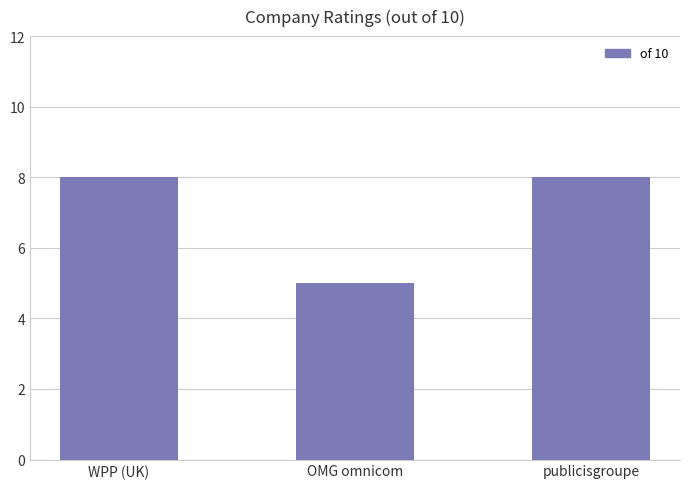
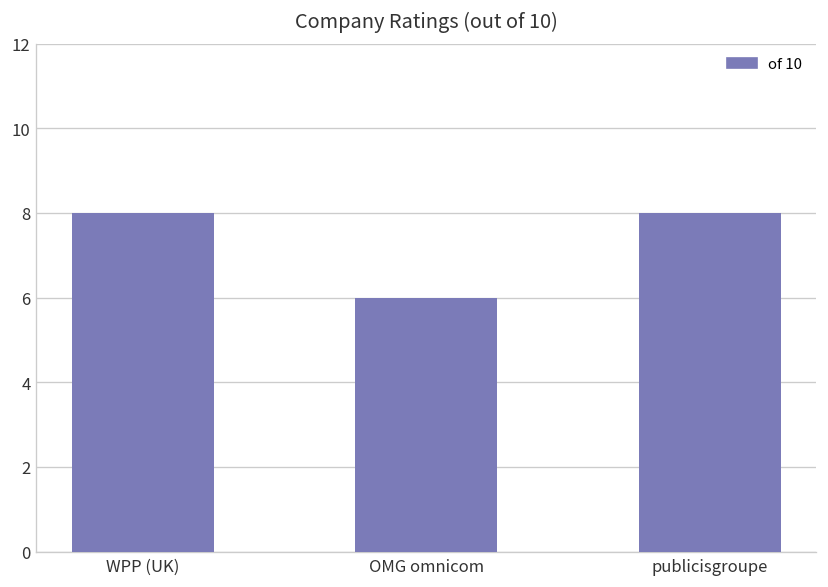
  {
    "WPP (UK)": 8,
-   "OMG omnicom": 5,
+   "OMG omnicom": 6,
    "publicisgroupe": 8
  }
